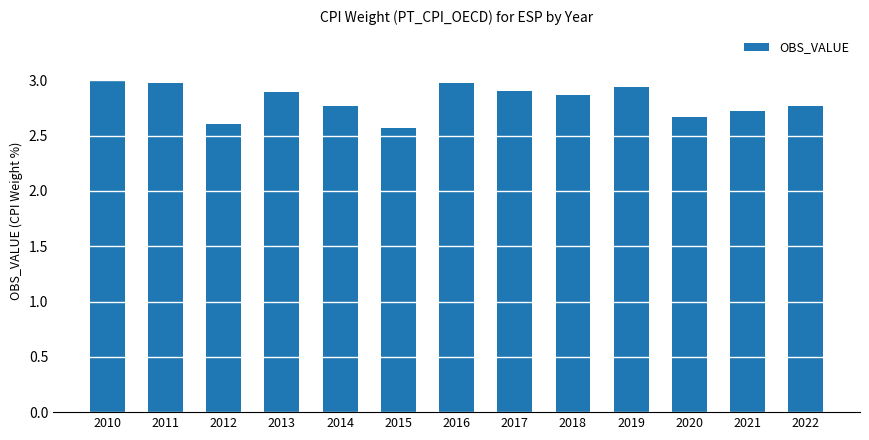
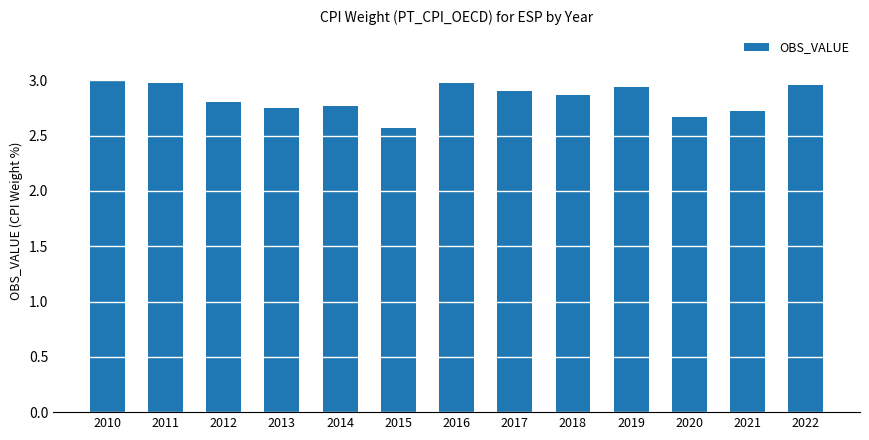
  {
    "2010": 3.00,
    "2011": 2.98,
-   "2012": 2.61,
-   "2013": 2.89,
+   "2012": 2.80,
+   "2013": 2.74,
    "2014": 2.77,
    "2015": 2.57,
    "2016": 2.98,
    "2017": 2.90,
    "2018": 2.86,
    "2019": 2.94,
    "2020": 2.67,
    "2021": 2.72,
-   "2022": 2.76
+   "2022": 2.96
  }
